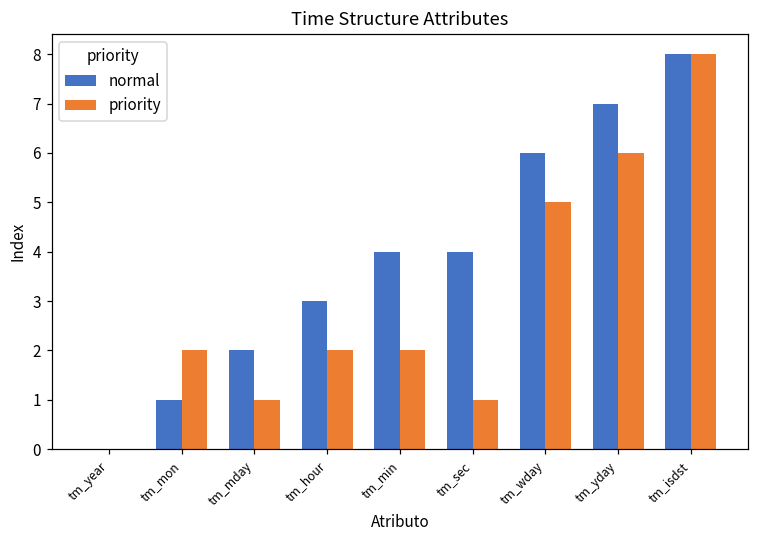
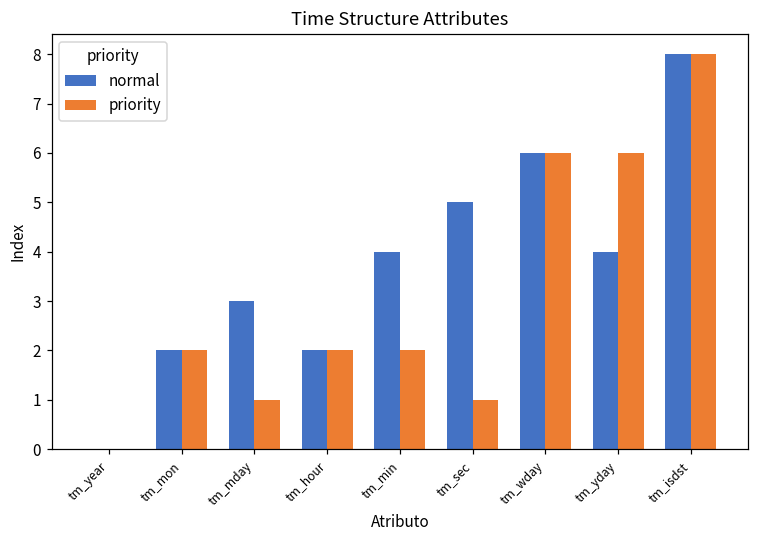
  {
    "normal": {
      "tm_year": 0,
-     "tm_mon": 1,
-     "tm_mday": 2,
-     "tm_hour": 3,
+     "tm_mon": 2,
+     "tm_mday": 3,
+     "tm_hour": 2,
      "tm_min": 4,
-     "tm_sec": 4,
+     "tm_sec": 5,
      "tm_wday": 6,
-     "tm_yday": 7,
+     "tm_yday": 4,
      "tm_isdst": 8
    },
    "priority": {
      "tm_year": 0,
      "tm_mon": 2,
      "tm_mday": 1,
      "tm_hour": 2,
      "tm_min": 2,
      "tm_sec": 1,
-     "tm_wday": 5,
+     "tm_wday": 6,
      "tm_yday": 6,
      "tm_isdst": 8
    }
  }
